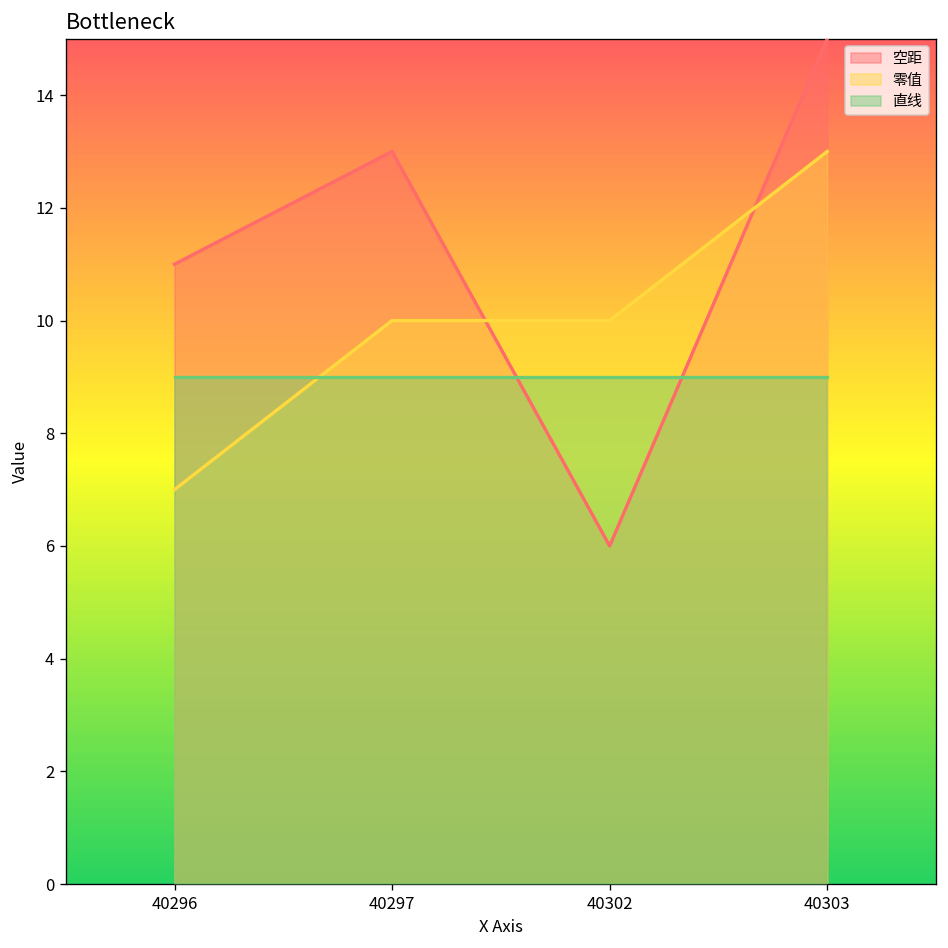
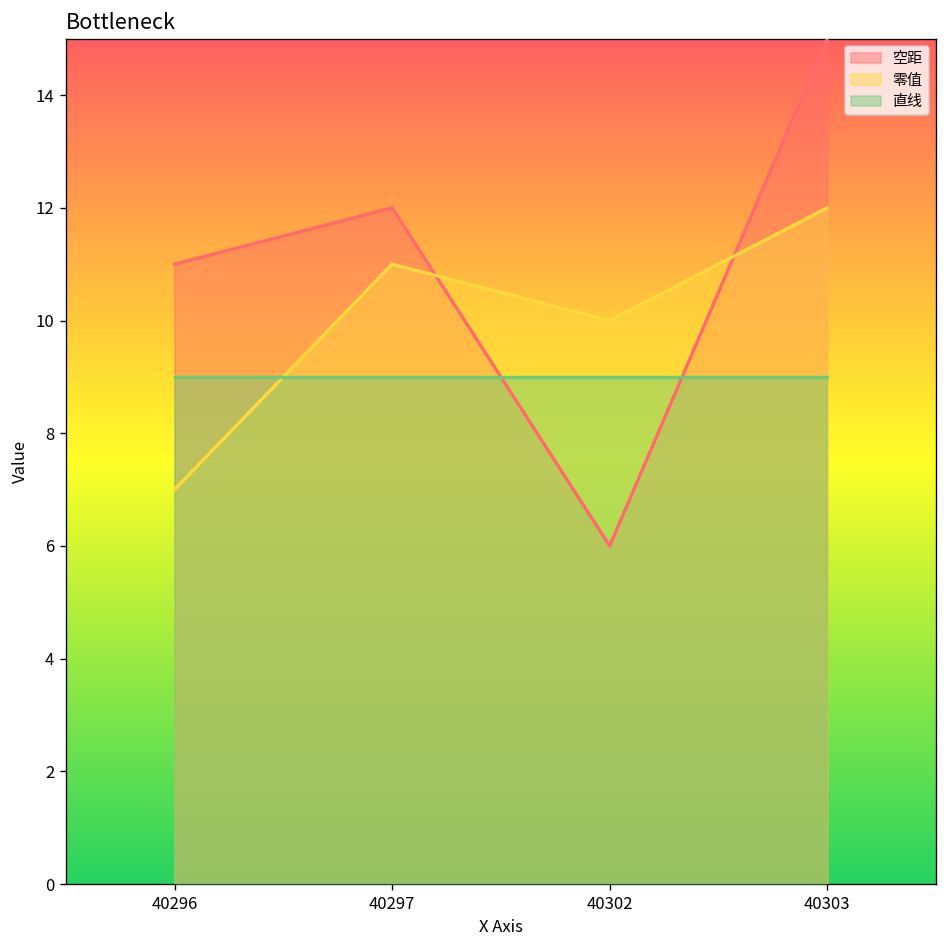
  {
    "空距": {
      "40296": 11,
-     "40297": 13,
+     "40297": 12,
      "40302": 6,
      "40303": 15
    },
    "零值": {
      "40296": 7,
-     "40297": 10,
+     "40297": 11,
      "40302": 10,
-     "40303": 13
+     "40303": 12
    },
    "直线": {
      "40296": 9,
      "40297": 9,
      "40302": 9,
      "40303": 9
    }
  }
